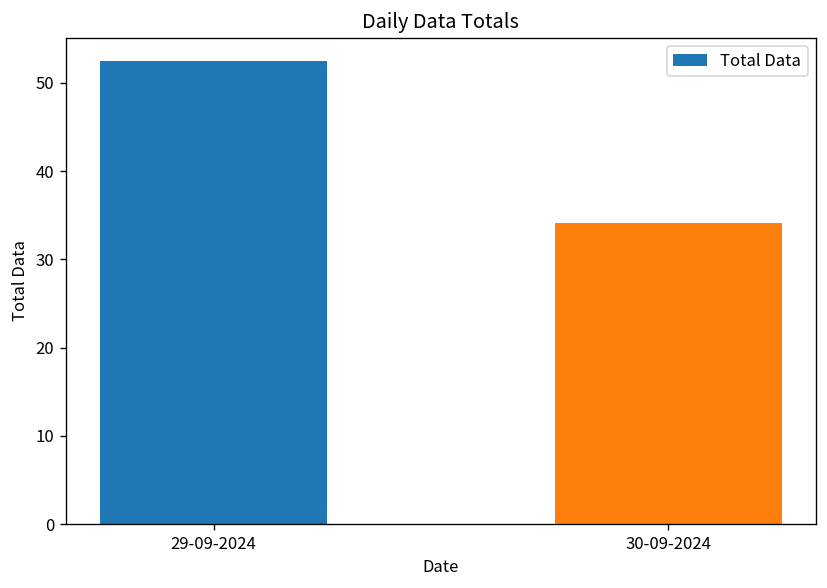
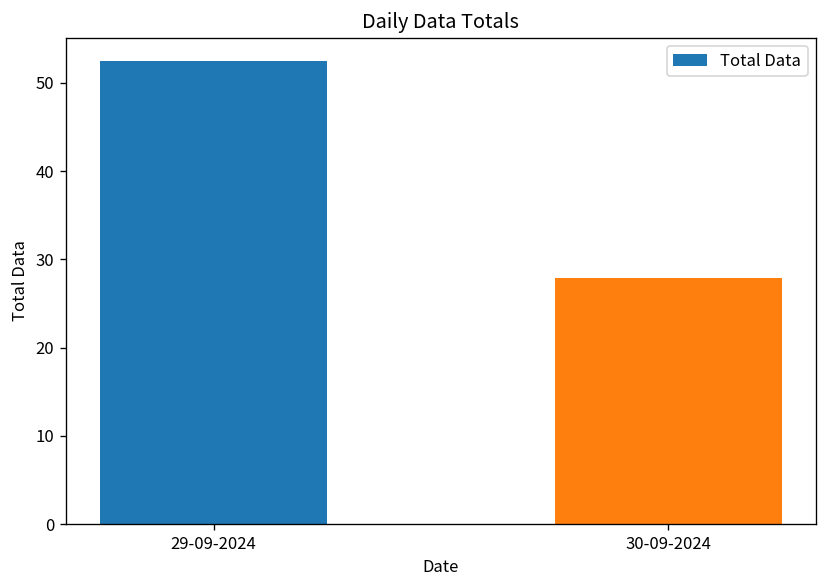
  {
    "29-09-2024": 53,
-   "30-09-2024": 34
+   "30-09-2024": 28
  }
